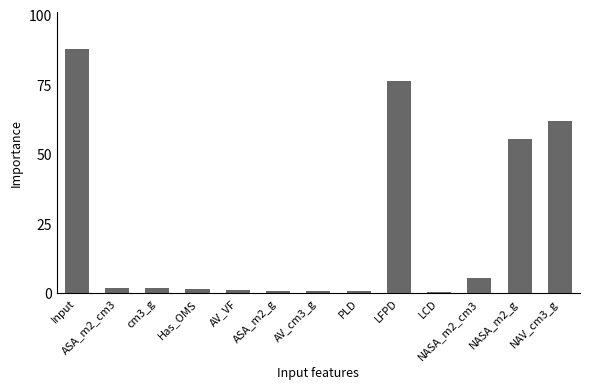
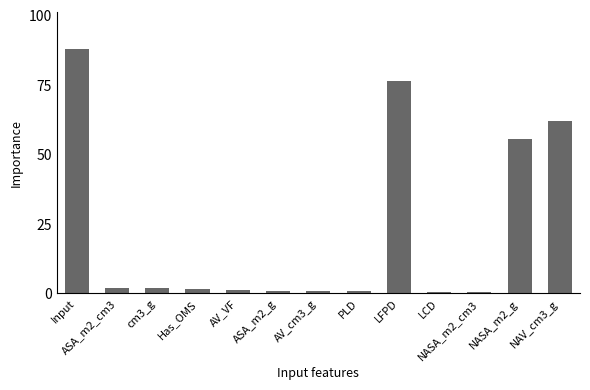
  {
    "Input": 88,
    "ASA_m2_cm3": 2,
    "cm3_g": 2,
    "Has_OMS": 2,
    "AV_VF": 1,
    "ASA_m2_g": 1,
    "AV_cm3_g": 1,
    "PLD": 1,
    "LFPD": 76,
-   "NASA_m2_cm3": 5,
+   "NASA_m2_cm3": 1,
    "NASA_m2_g": 56,
    "NAV_cm3_g": 62
  }
